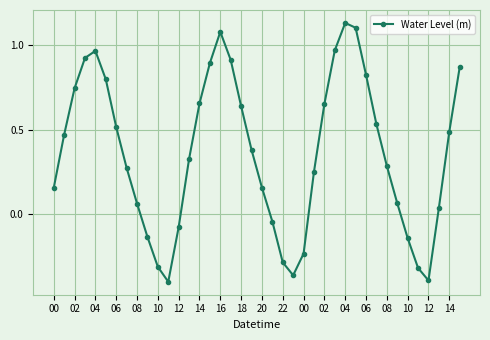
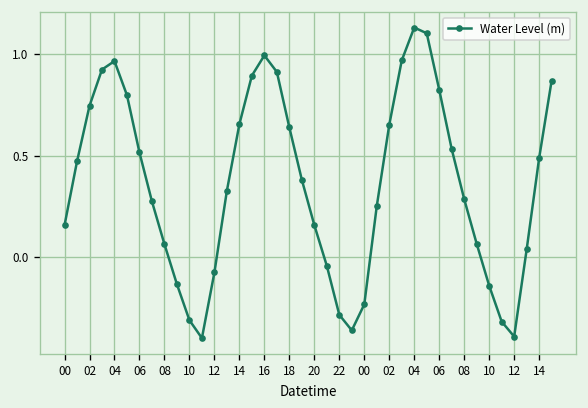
  {
-   "16": 1.08,
+   "16": 0.99,
    "18": 0.64,
    "20": 0.16,
    "22": -0.29
  }
